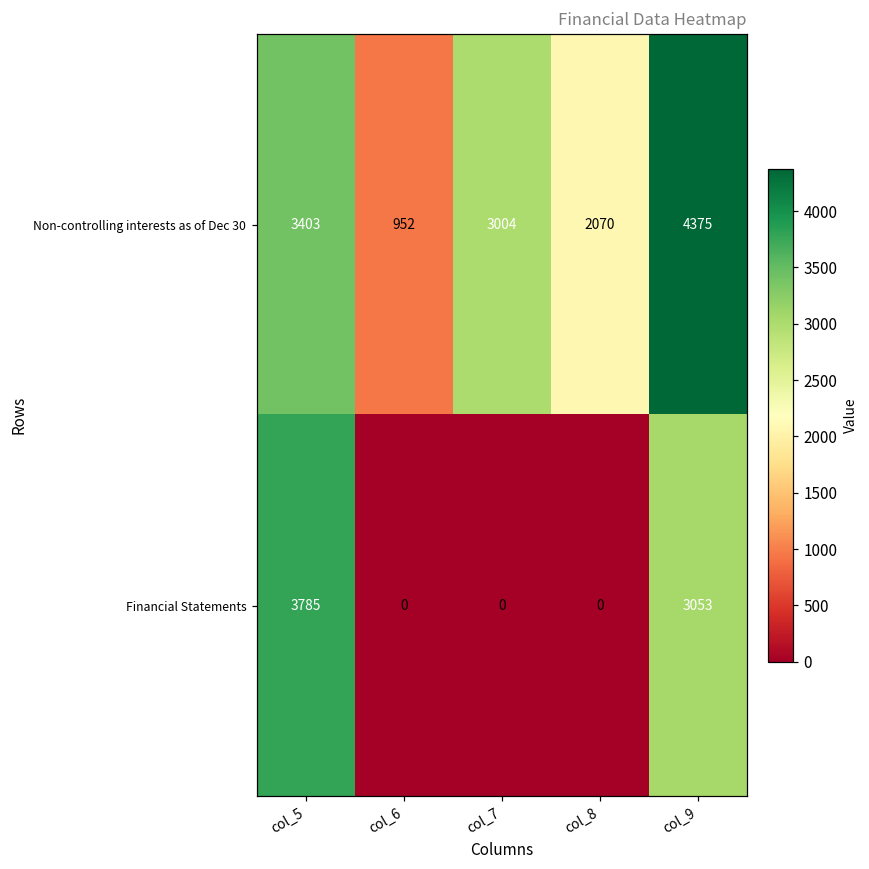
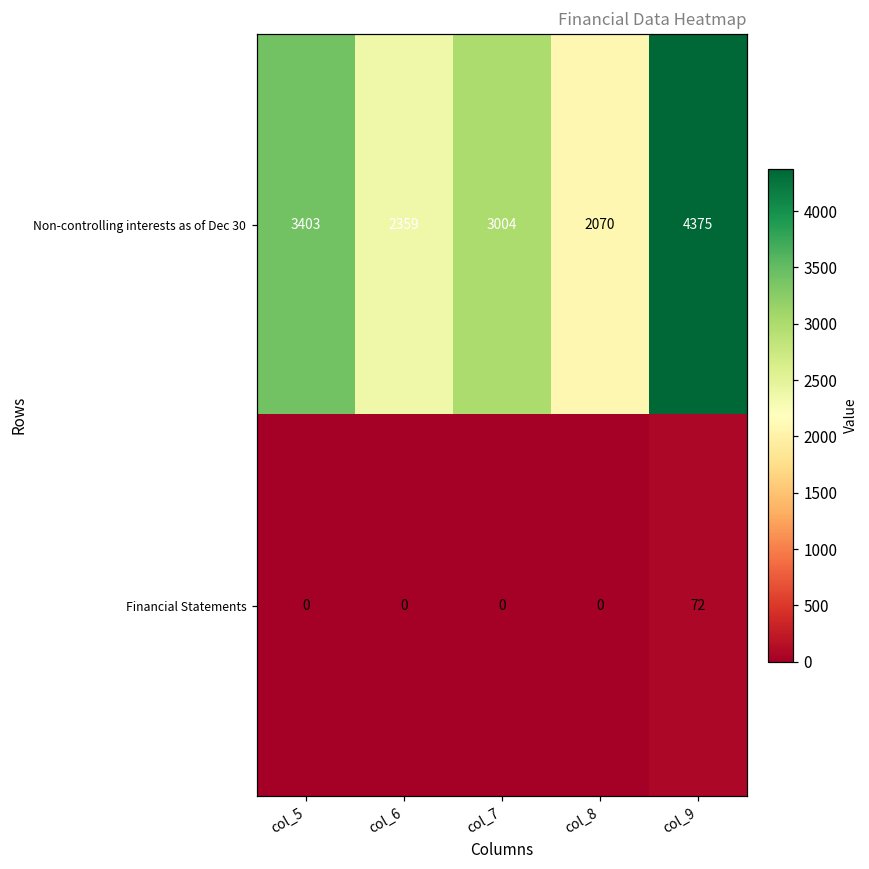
  {
    "Non-controlling interests as of Dec 30": {
      "col_5": 3403,
-     "col_6": 952,
+     "col_6": 2359,
      "col_7": 3004,
      "col_8": 2070,
      "col_9": 4375
    },
    "Financial Statements": {
-     "col_5": 3785,
+     "col_5": 0,
      "col_6": 0,
      "col_7": 0,
      "col_8": 0,
-     "col_9": 3053
+     "col_9": 72
    }
  }
